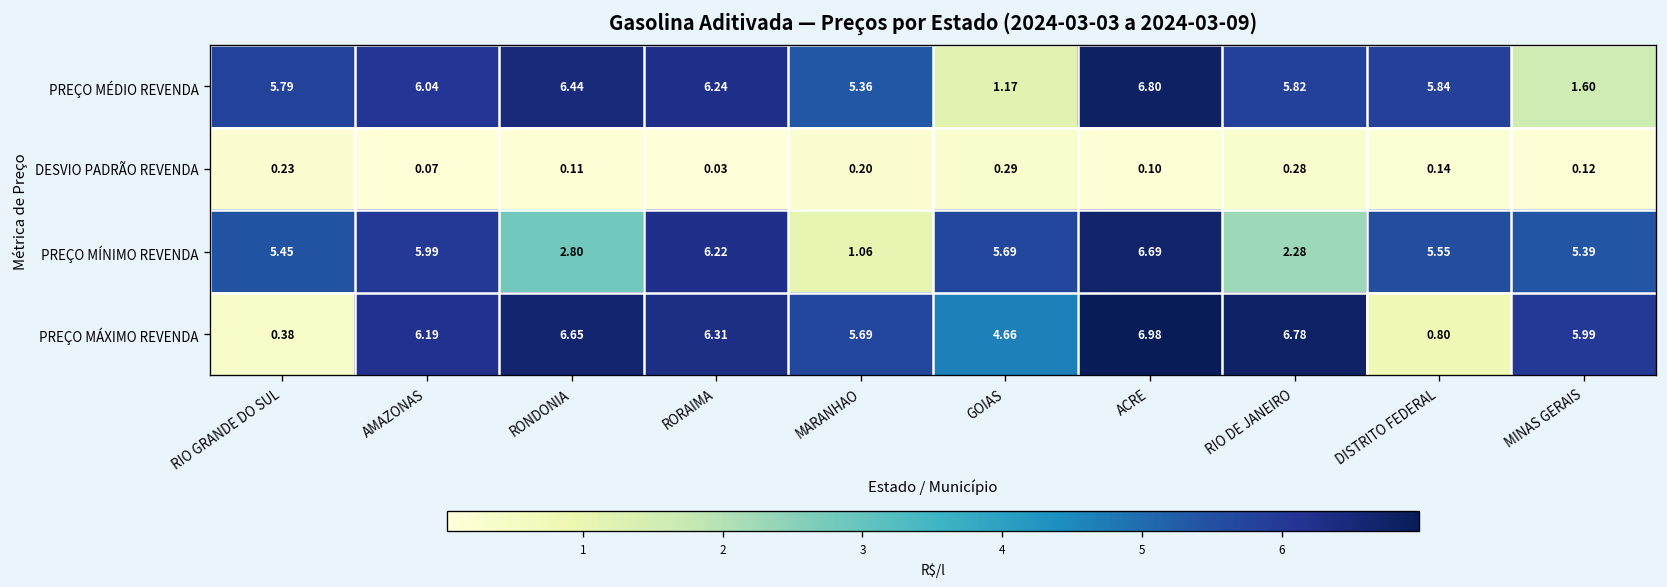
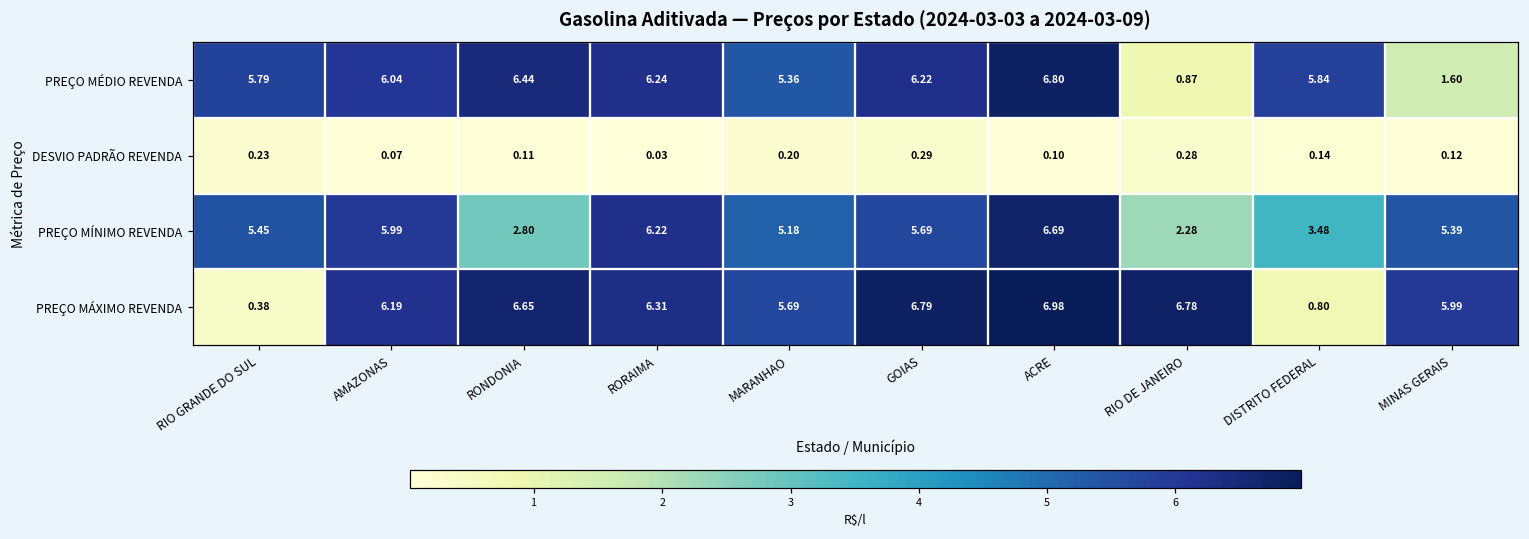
  {
    "PREÇO MÉDIO REVENDA": {
      "RIO GRANDE DO SUL": 5.79,
      "AMAZONAS": 6.04,
      "RONDONIA": 6.44,
      "RORAIMA": 6.24,
      "MARANHAO": 5.36,
-     "GOIAS": 1.17,
+     "GOIAS": 6.22,
      "ACRE": 6.80,
-     "RIO DE JANEIRO": 5.82,
+     "RIO DE JANEIRO": 0.87,
      "DISTRITO FEDERAL": 5.84,
      "MINAS GERAIS": 1.60
    },
    "DESVIO PADRÃO REVENDA": {
      "RIO GRANDE DO SUL": 0.23,
      "AMAZONAS": 0.07,
      "RONDONIA": 0.11,
      "RORAIMA": 0.03,
      "MARANHAO": 0.20,
      "GOIAS": 0.29,
      "ACRE": 0.10,
      "RIO DE JANEIRO": 0.28,
      "DISTRITO FEDERAL": 0.14,
      "MINAS GERAIS": 0.12
    },
    "PREÇO MÍNIMO REVENDA": {
      "RIO GRANDE DO SUL": 5.45,
      "AMAZONAS": 5.99,
      "RONDONIA": 2.80,
      "RORAIMA": 6.22,
-     "MARANHAO": 1.06,
+     "MARANHAO": 5.18,
      "GOIAS": 5.69,
      "ACRE": 6.69,
      "RIO DE JANEIRO": 2.28,
-     "DISTRITO FEDERAL": 5.55,
+     "DISTRITO FEDERAL": 3.48,
      "MINAS GERAIS": 5.39
    },
    "PREÇO MÁXIMO REVENDA": {
      "RIO GRANDE DO SUL": 0.38,
      "AMAZONAS": 6.19,
      "RONDONIA": 6.65,
      "RORAIMA": 6.31,
      "MARANHAO": 5.69,
-     "GOIAS": 4.66,
+     "GOIAS": 6.79,
      "ACRE": 6.98,
      "RIO DE JANEIRO": 6.78,
      "DISTRITO FEDERAL": 0.80,
      "MINAS GERAIS": 5.99
    }
  }
